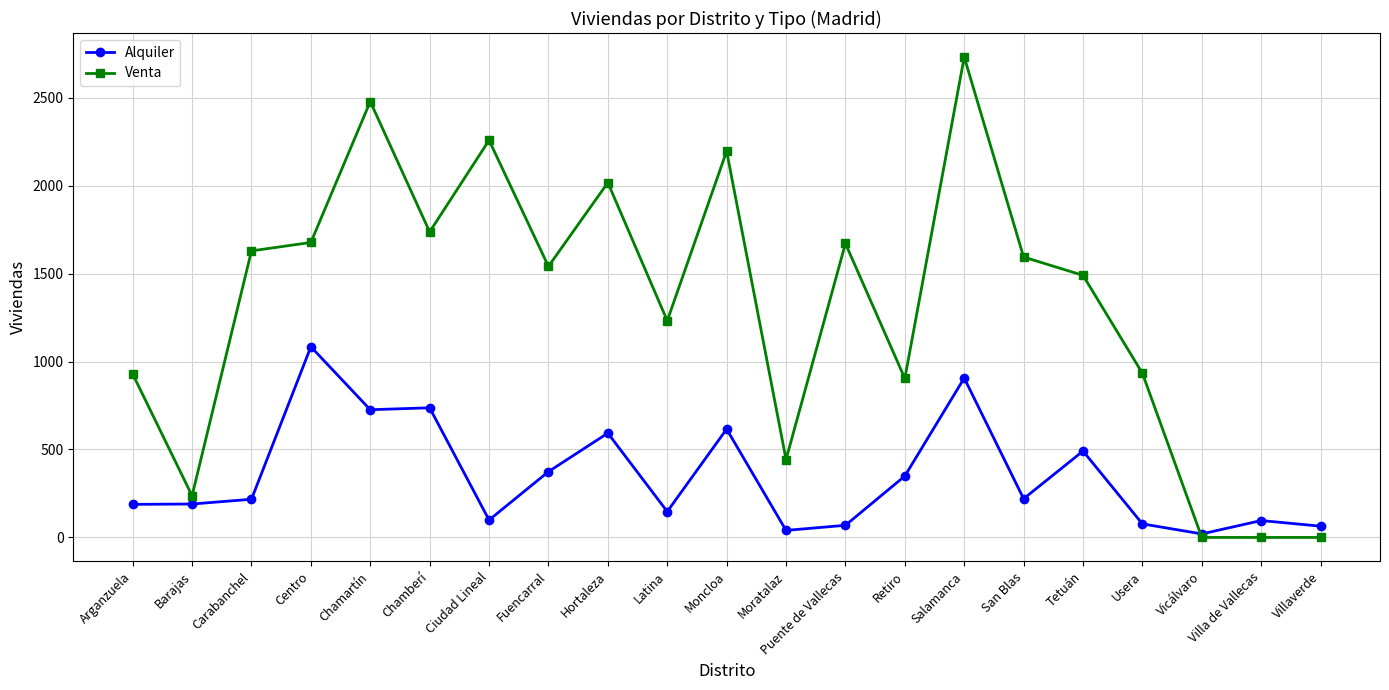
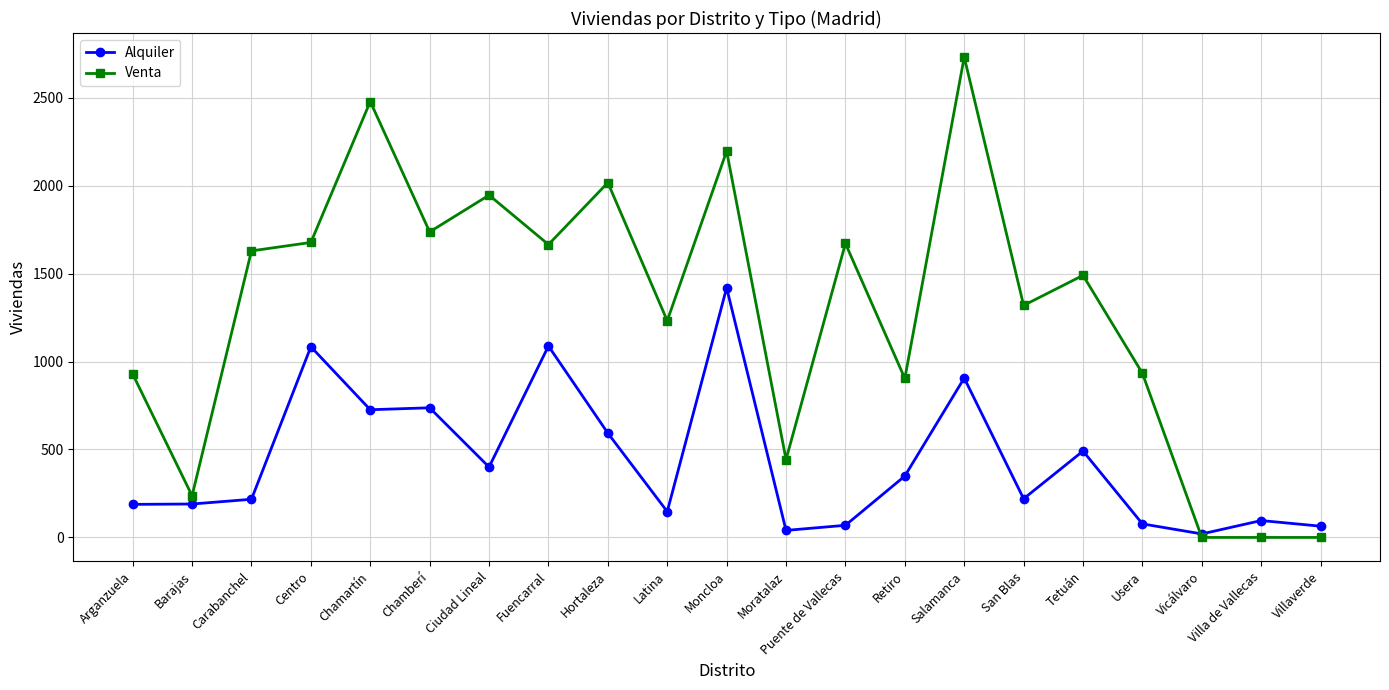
  {
    "Alquiler": {
      "Arganzuela": 190,
      "Barajas": 190,
      "Carabanchel": 220,
      "Centro": 1080,
      "Chamartín": 730,
      "Chamberí": 740,
-     "Ciudad Lineal": 100,
-     "Fuencarral": 370,
+     "Ciudad Lineal": 400,
+     "Fuencarral": 1090,
      "Hortaleza": 590,
      "Latina": 150,
-     "Moncloa": 620,
+     "Moncloa": 1420,
      "Moratalaz": 40,
      "Puente de Vallecas": 70,
      "Retiro": 350,
      "Salamanca": 910,
      "San Blas": 220,
      "Tetuán": 490,
      "Usera": 80,
      "Vicálvaro": 20,
      "Villa de Vallecas": 100,
      "Villaverde": 60
    },
    "Venta": {
      "Arganzuela": 930,
      "Barajas": 240,
      "Carabanchel": 1630,
      "Centro": 1680,
      "Chamartín": 2480,
      "Chamberí": 1740,
-     "Ciudad Lineal": 2260,
-     "Fuencarral": 1540,
+     "Ciudad Lineal": 1950,
+     "Fuencarral": 1670,
      "Hortaleza": 2020,
      "Latina": 1230,
      "Moncloa": 2200,
      "Moratalaz": 440,
      "Puente de Vallecas": 1670,
      "Retiro": 900,
      "Salamanca": 2730,
-     "San Blas": 1590,
+     "San Blas": 1320,
      "Tetuán": 1490,
      "Usera": 930,
      "Vicálvaro": 0,
      "Villa de Vallecas": 0,
      "Villaverde": 0
    }
  }
